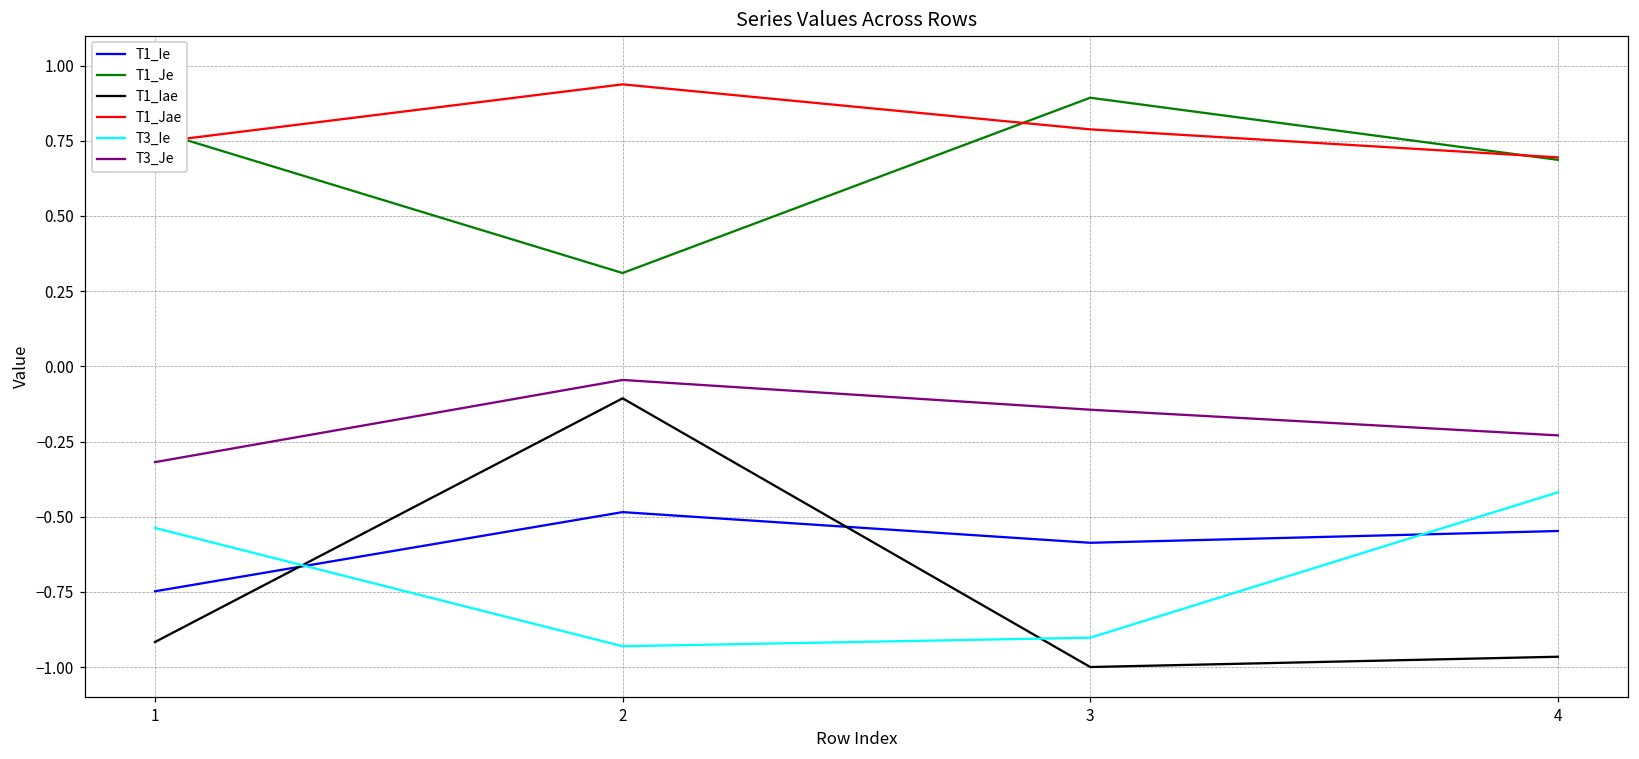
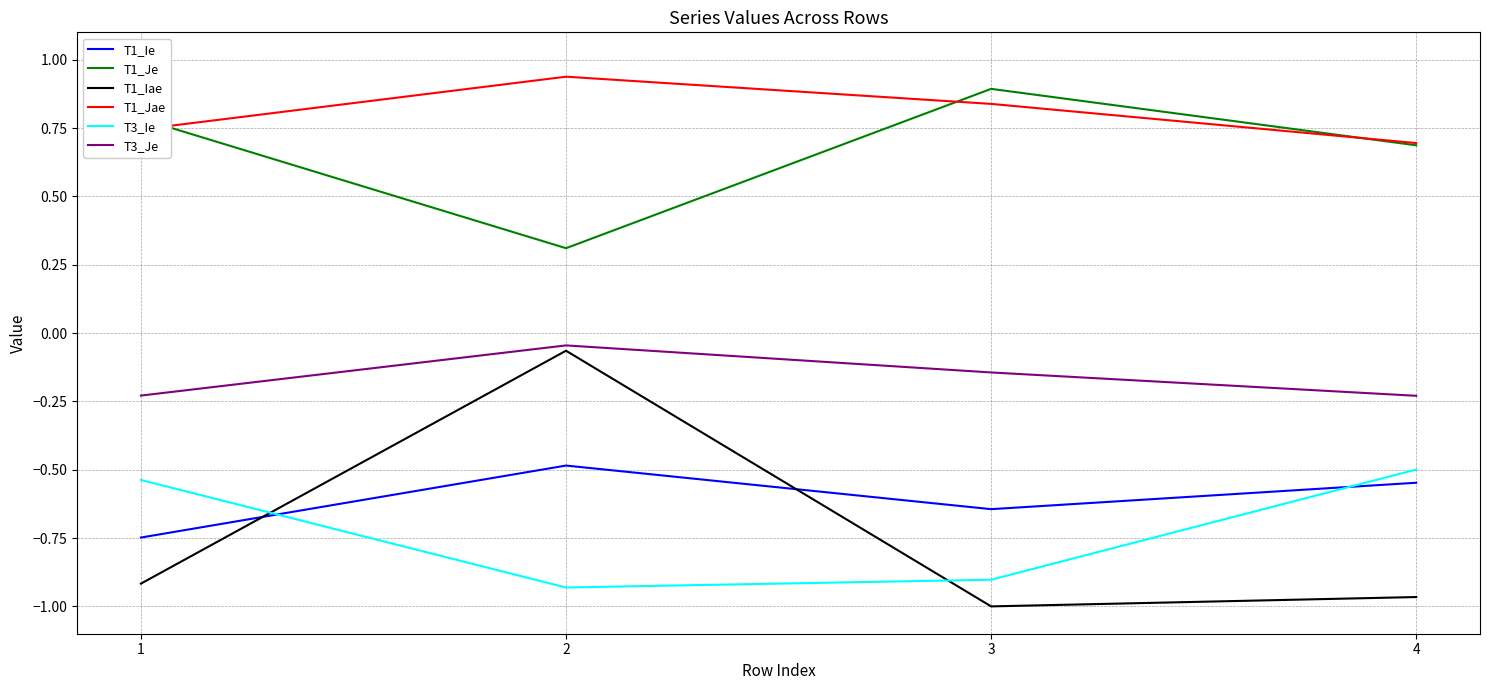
  {
    "T1_Ie": {
      "1": -0.75,
      "2": -0.48,
-     "3": -0.59,
+     "3": -0.64,
      "4": -0.55
    },
    "T1_Je": {
      "2": 0.31,
      "3": 0.89
    },
    "T1_Iae": {
      "1": -0.92,
-     "2": -0.11,
+     "2": -0.06,
      "3": -1.00,
      "4": -0.97
    },
    "T1_Jae": {
      "2": 0.94,
-     "3": 0.79
+     "3": 0.84
    },
    "T3_Ie": {
      "1": -0.54,
      "2": -0.93,
      "3": -0.90,
-     "4": -0.42
+     "4": -0.50
    },
    "T3_Je": {
-     "1": -0.32,
+     "1": -0.23,
      "2": -0.05,
      "3": -0.14,
      "4": -0.23
    }
  }
